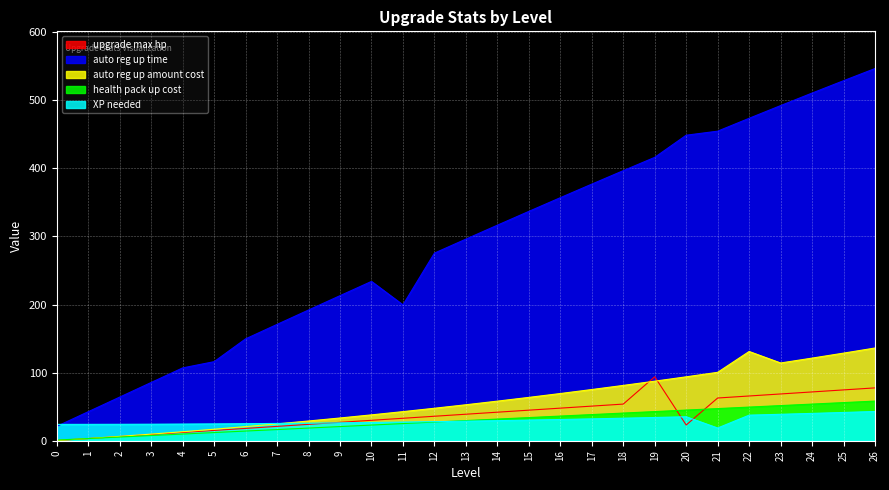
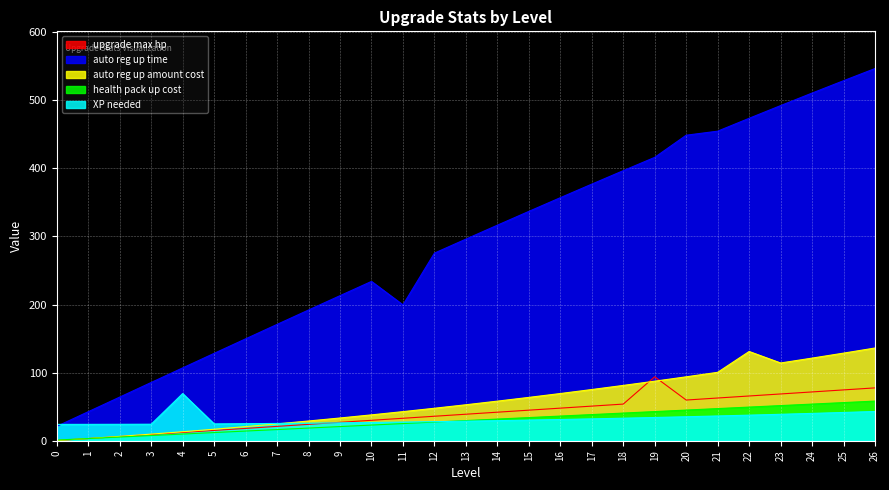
  {
    "upgrade max hp": {
      "11": 30,
      "12": 40,
      "13": 40,
      "14": 40,
      "15": 40,
      "16": 50,
      "17": 50,
      "18": 50,
      "19": 90,
-     "20": 20,
+     "20": 60,
      "21": 60,
      "22": 70,
      "23": 70,
      "24": 70,
      "25": 70,
      "26": 80
    },
    "auto reg up time": {
      "1": 40,
      "2": 60,
      "3": 90,
      "4": 110,
-     "5": 120,
+     "5": 130,
      "6": 150,
      "7": 170,
      "8": 190,
      "9": 210,
      "10": 230,
      "11": 200,
      "12": 280,
      "13": 300,
      "14": 320,
      "15": 340,
      "16": 360,
      "17": 380,
      "18": 400,
      "19": 420,
      "20": 450,
      "21": 450,
      "22": 470,
      "23": 490,
      "24": 510,
      "25": 530,
      "26": 550
    },
    "auto reg up amount cost": {
      "9": 30,
      "10": 40,
      "11": 40,
      "12": 50,
      "13": 50,
      "14": 60,
      "15": 60,
      "16": 70,
      "17": 80,
      "18": 80,
      "19": 90,
      "20": 90,
      "21": 100,
      "22": 130,
      "23": 110,
      "24": 120,
      "25": 130,
      "26": 140
    },
    "health pack up cost": {
      "6": 10,
      "7": 20,
      "8": 20,
      "9": 20,
      "10": 20,
      "16": 40,
      "17": 40,
      "18": 40,
      "19": 40,
      "20": 50,
      "21": 50,
      "22": 50,
      "23": 50,
      "24": 50,
      "25": 60,
      "26": 60
    },
    "XP needed": {
      "1": 20,
      "2": 20,
      "3": 20,
-     "4": 20,
+     "4": 70,
      "5": 20,
      "6": 30,
      "16": 30,
      "17": 30,
      "18": 30,
      "19": 30,
      "20": 40,
-     "21": 20,
+     "21": 40,
      "22": 40,
      "23": 40,
      "24": 40,
      "25": 40,
      "26": 40
    }
  }
